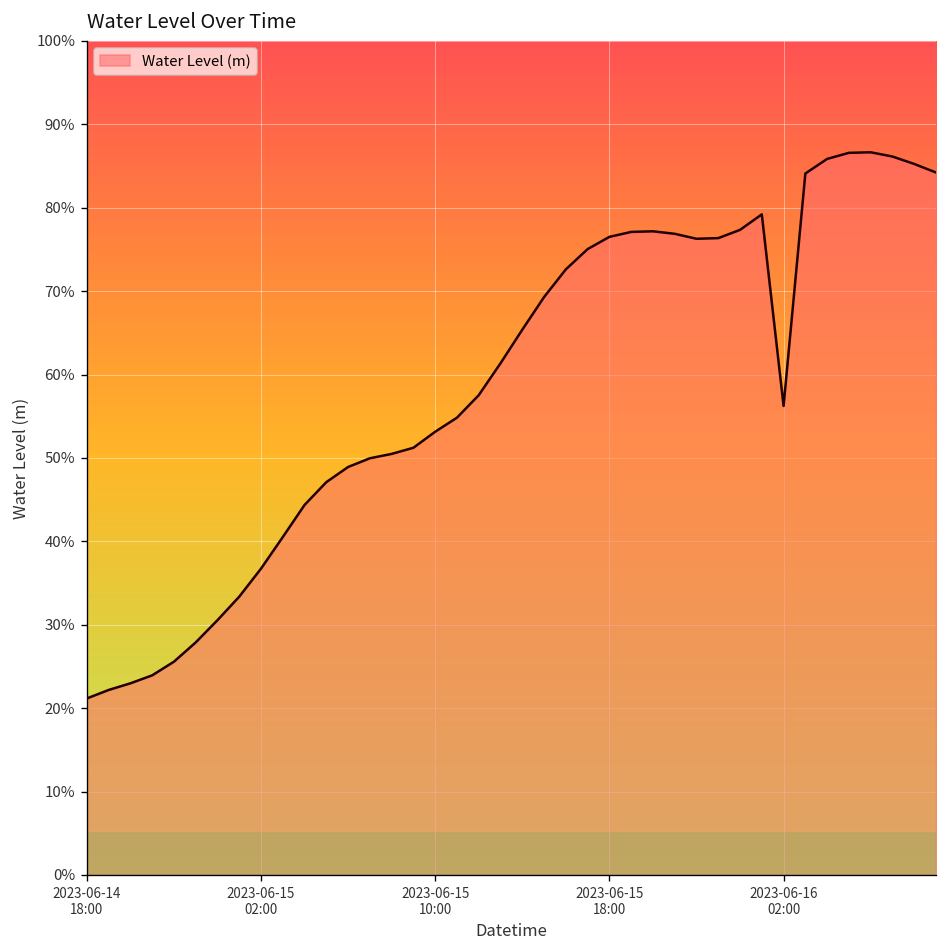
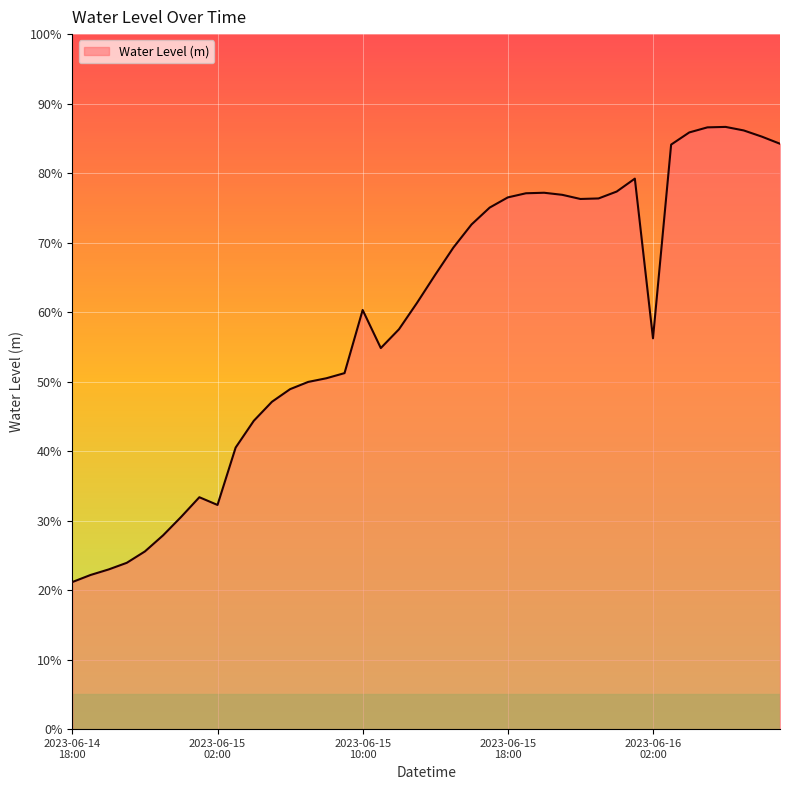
  {
    "2023-06-14 18:00": "21%",
-   "2023-06-15 02:00": "37%",
-   "2023-06-15 10:00": "53%",
+   "2023-06-15 02:00": "32%",
+   "2023-06-15 10:00": "60%",
    "2023-06-15 18:00": "77%",
    "2023-06-16 02:00": "56%"
  }
